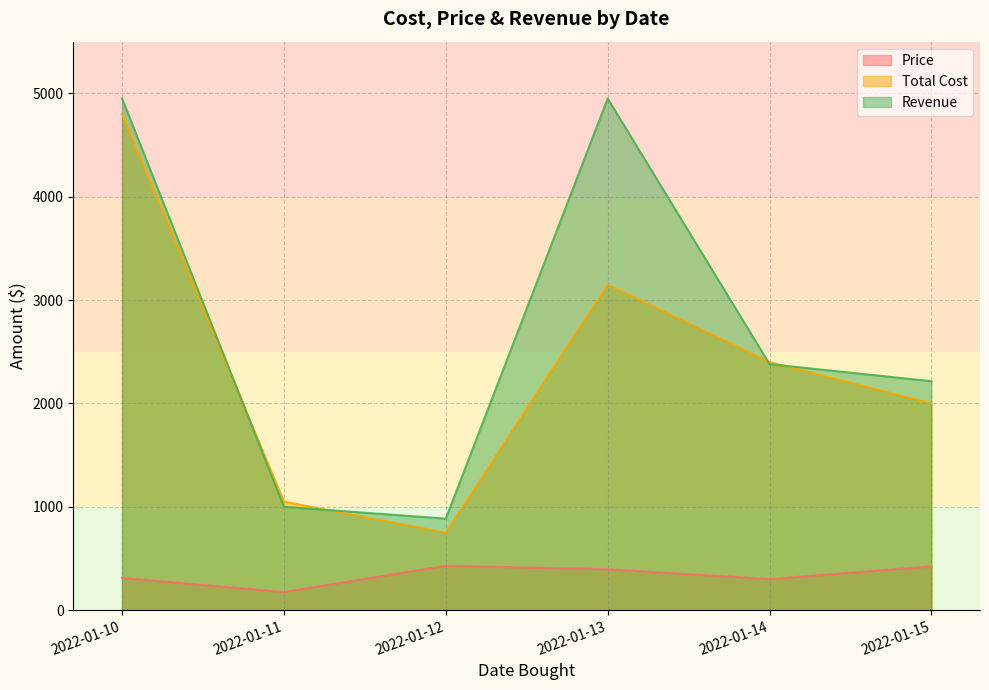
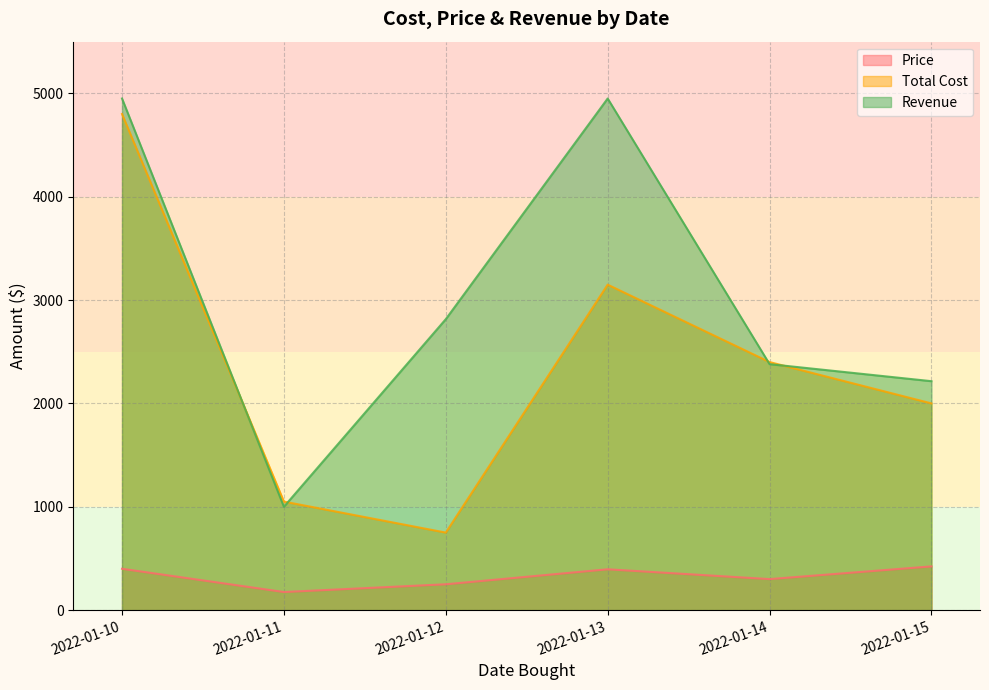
  {
    "Price": {
-     "2022-01-10": 310,
+     "2022-01-10": 400,
      "2022-01-11": 180,
-     "2022-01-12": 430,
+     "2022-01-12": 250,
      "2022-01-13": 400,
      "2022-01-14": 300,
      "2022-01-15": 420
    },
    "Total Cost": {
      "2022-01-10": 4800,
      "2022-01-11": 1050,
      "2022-01-12": 750,
      "2022-01-13": 3150,
      "2022-01-15": 2000
    },
    "Revenue": {
      "2022-01-10": 4950,
      "2022-01-11": 1000,
-     "2022-01-12": 890,
+     "2022-01-12": 2820,
      "2022-01-13": 4950,
      "2022-01-15": 2220
    }
  }
